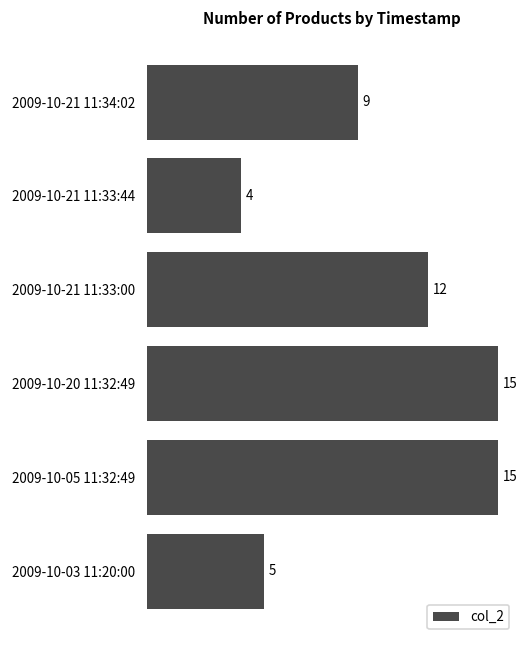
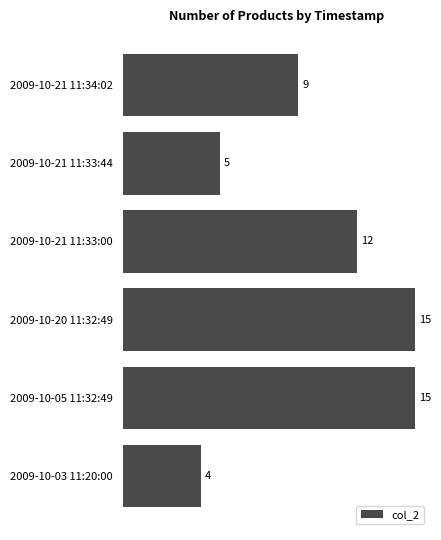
  {
    "2009-10-21 11:34:02": 9,
-   "2009-10-21 11:33:44": 4,
+   "2009-10-21 11:33:44": 5,
    "2009-10-21 11:33:00": 12,
    "2009-10-20 11:32:49": 15,
    "2009-10-05 11:32:49": 15,
-   "2009-10-03 11:20:00": 5
+   "2009-10-03 11:20:00": 4
  }
